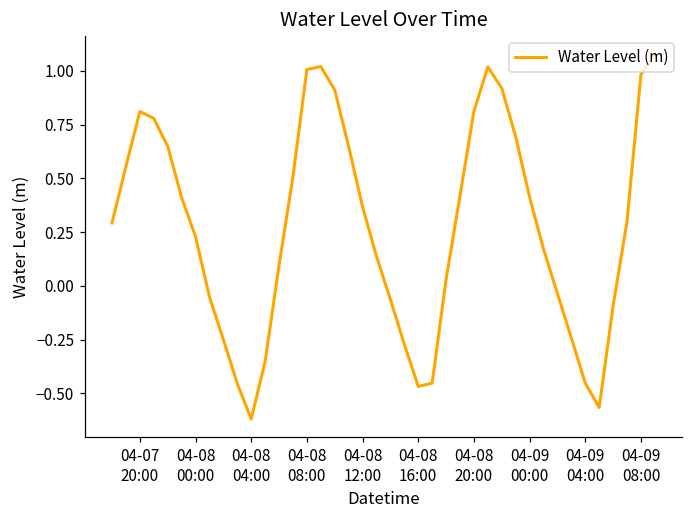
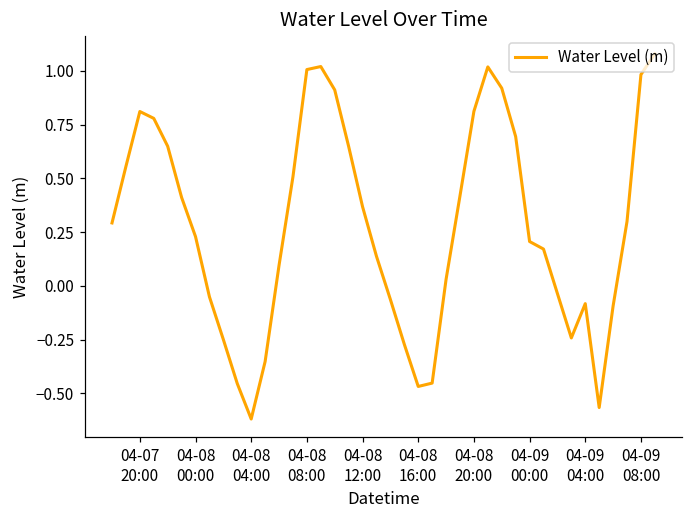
  {
    "04-07 20:00": 0.81,
    "04-08 00:00": 0.23,
    "04-08 04:00": -0.62,
    "04-08 08:00": 1.01,
    "04-08 12:00": 0.37,
    "04-08 16:00": -0.47,
    "04-08 20:00": 0.81,
-   "04-09 00:00": 0.41,
-   "04-09 04:00": -0.45,
+   "04-09 00:00": 0.21,
+   "04-09 04:00": -0.08,
    "04-09 08:00": 0.98
  }
